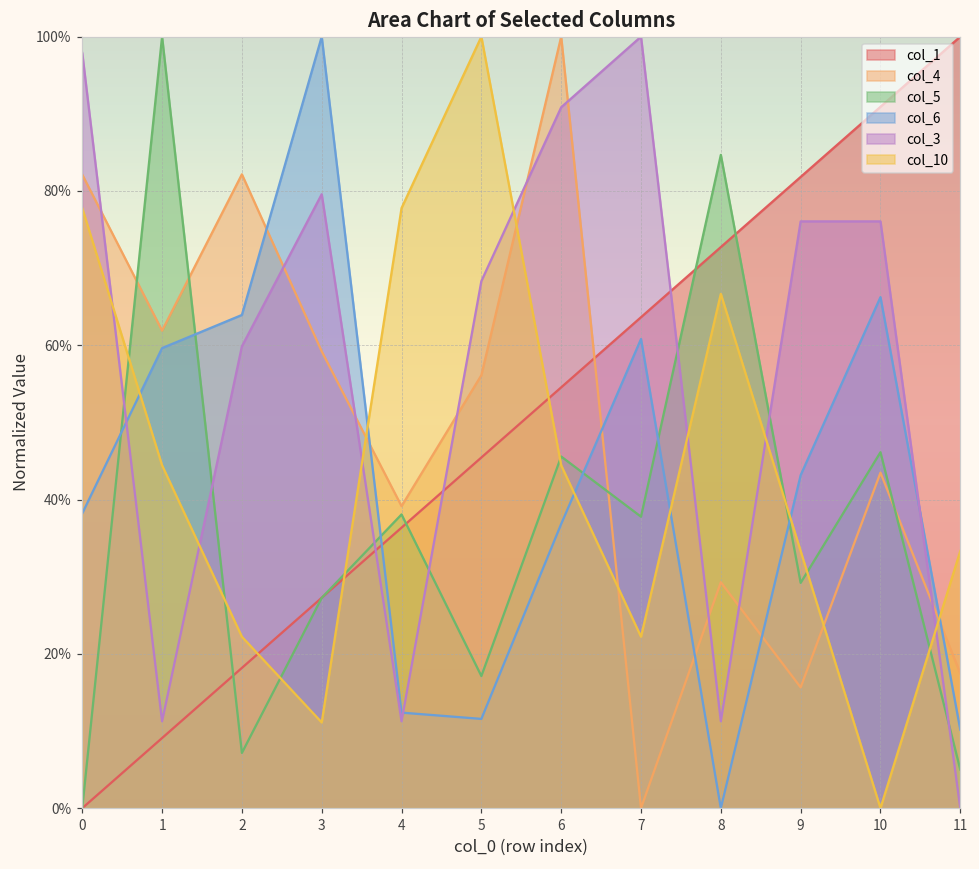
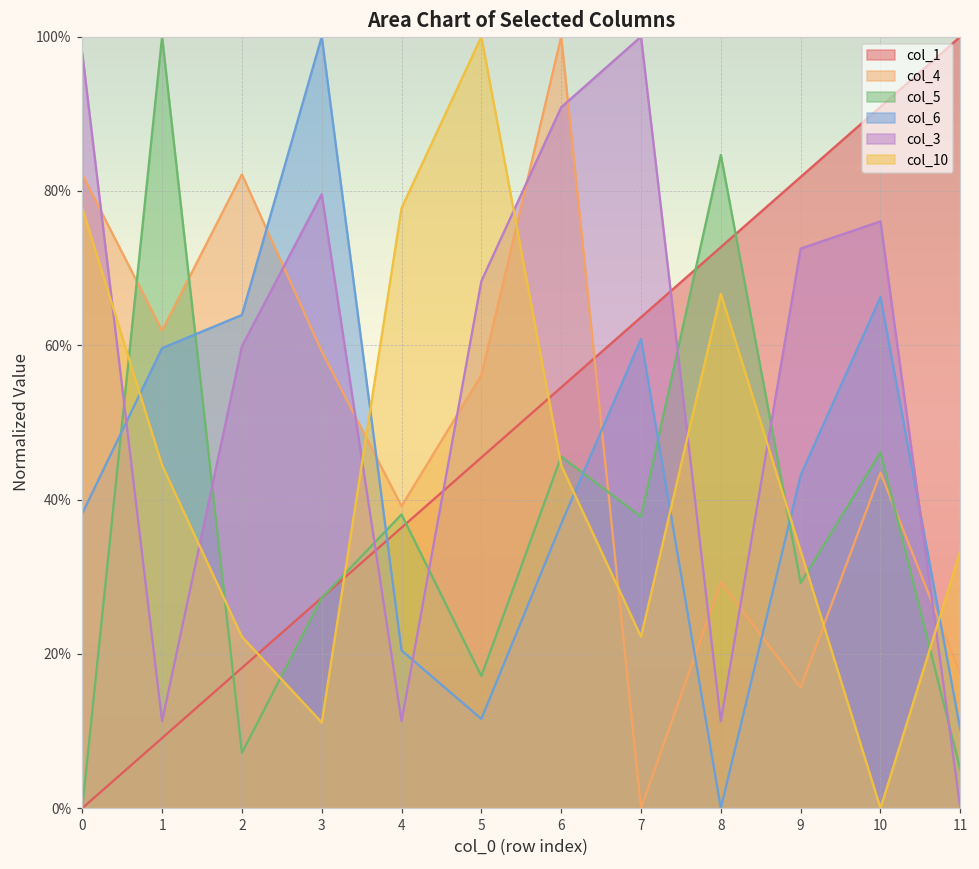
  {
    "col_5": {
      "1": "100%",
      "2": "7%",
      "4": "38%",
      "5": "17%",
      "6": "46%",
      "7": "38%",
      "8": "85%",
      "9": "29%",
      "10": "46%",
      "11": "5%"
    },
    "col_6": {
      "0": "38%",
      "1": "60%",
      "2": "64%",
      "3": "100%",
-     "4": "12%",
+     "4": "20%",
      "5": "12%",
      "6": "37%",
      "7": "61%",
      "8": "0%",
      "9": "43%",
      "10": "66%",
      "11": "10%"
    },
    "col_3": {
      "0": "98%",
      "1": "11%",
      "2": "60%",
      "3": "80%",
      "4": "11%",
      "5": "68%",
      "6": "91%",
      "7": "100%",
      "8": "11%",
-     "9": "76%",
+     "9": "73%",
      "10": "76%",
      "11": "0%"
    }
  }
